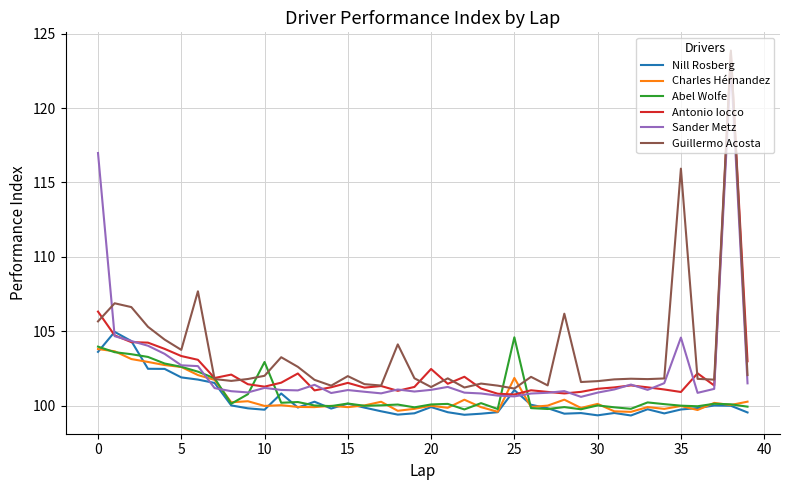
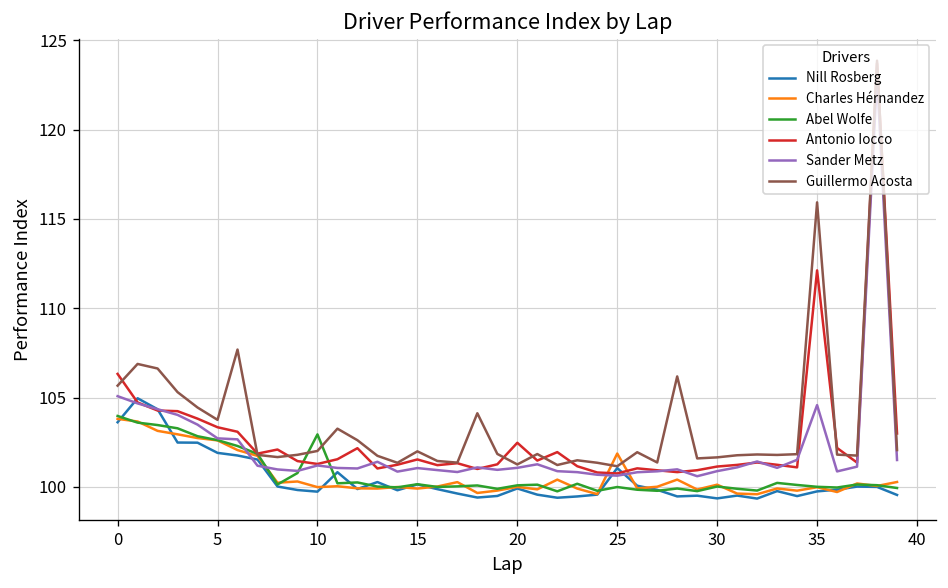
  {
    "Nill Rosberg": {
      "0": 103.6,
      "5": 101.9,
      "10": 99.7,
      "30": 99.4,
      "35": 99.7
    },
    "Charles Hérnandez": {
      "10": 100.0,
      "15": 99.9,
      "25": 101.9
    },
    "Abel Wolfe": {
      "10": 102.9,
-     "25": 104.6
+     "25": 100.0
    },
    "Antonio Iocco": {
      "0": 106.3,
      "5": 103.3,
      "15": 101.5,
      "20": 102.5,
      "30": 101.1,
-     "35": 100.9
+     "35": 112.1
    },
    "Sander Metz": {
-     "0": 117.0,
+     "0": 105.1,
      "15": 101.1,
      "20": 101.1,
      "30": 100.9,
      "35": 104.6
    },
    "Guillermo Acosta": {
      "0": 105.7,
      "5": 103.8,
      "10": 102.0,
      "15": 102.0,
      "20": 101.3,
      "30": 101.7,
      "35": 115.9
    }
  }
